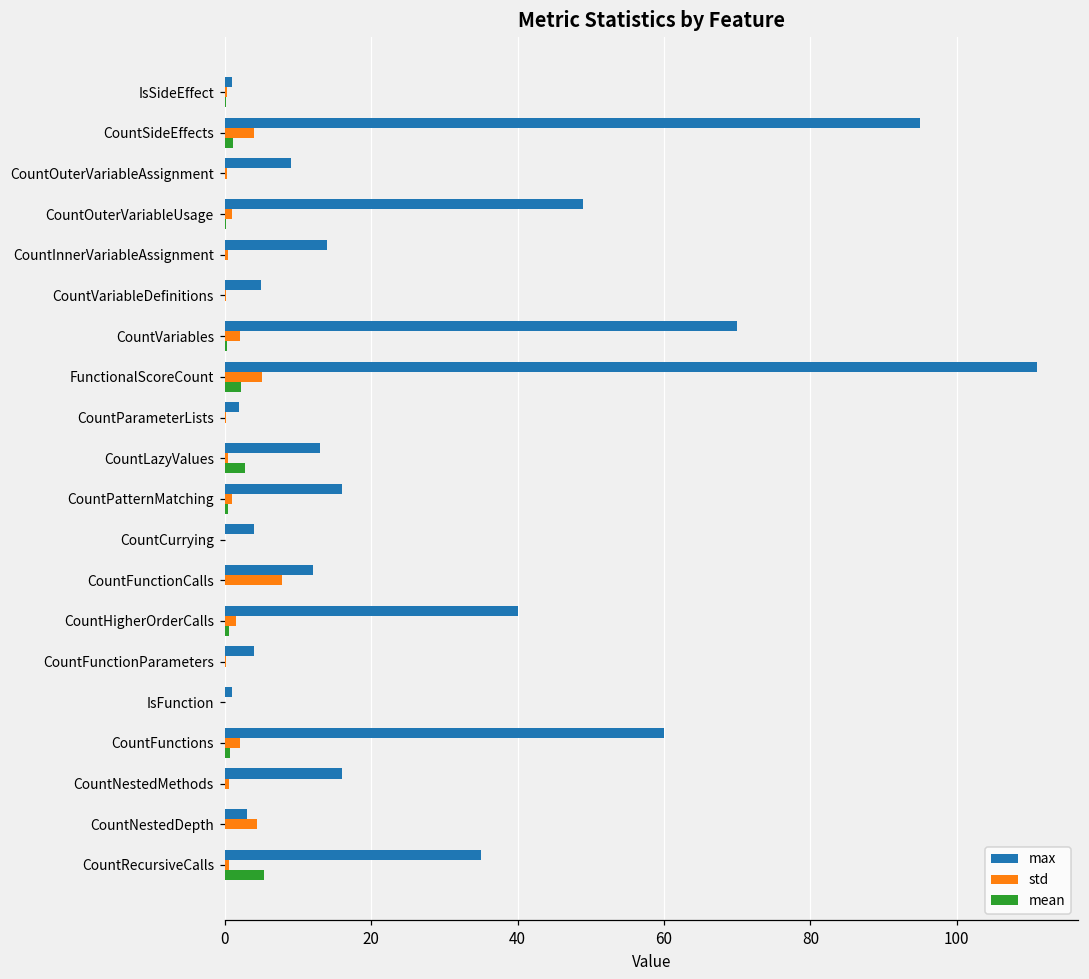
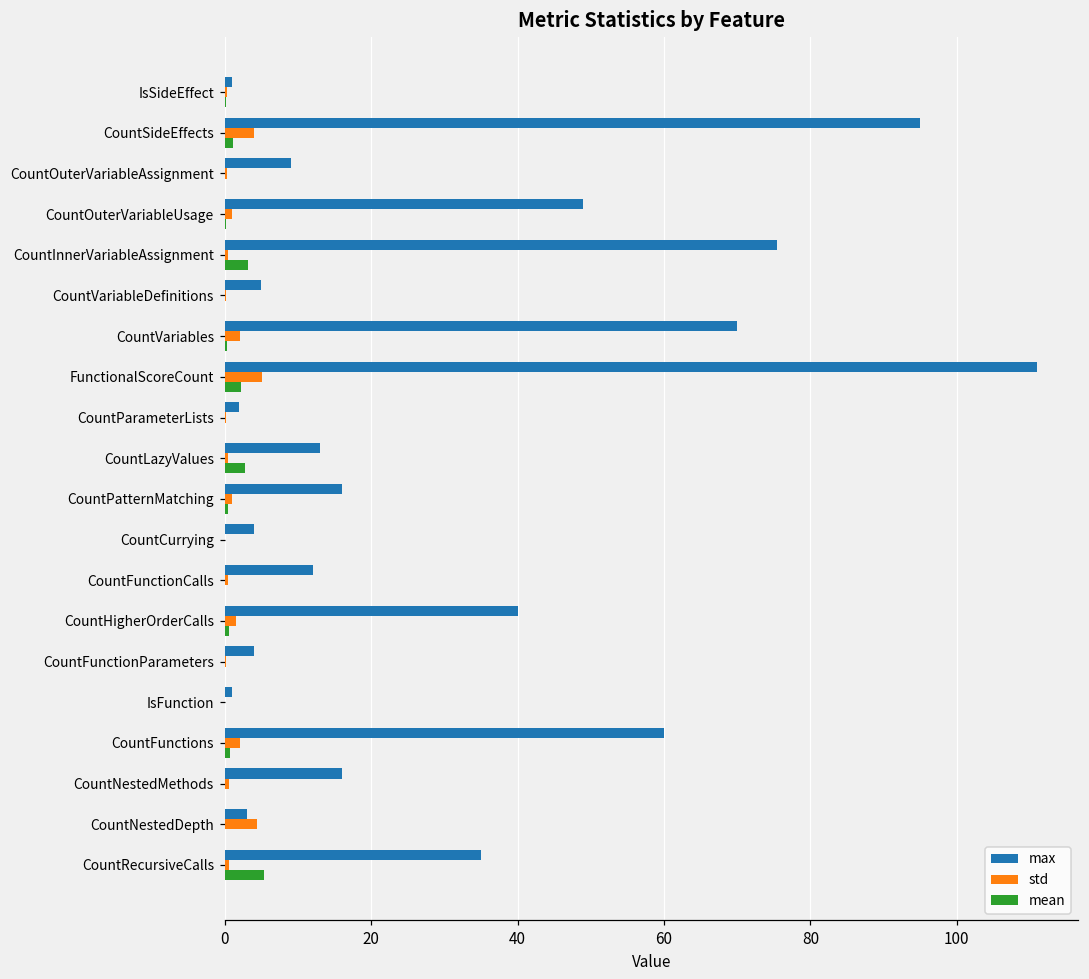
  {
    "max": {
      "IsSideEffect": 1,
      "CountSideEffects": 95,
      "CountOuterVariableAssignment": 9,
      "CountOuterVariableUsage": 49,
-     "CountInnerVariableAssignment": 14,
+     "CountInnerVariableAssignment": 76,
      "CountVariableDefinitions": 5,
      "CountVariables": 70,
      "FunctionalScoreCount": 111,
      "CountParameterLists": 2,
      "CountLazyValues": 13,
      "CountPatternMatching": 16,
      "CountCurrying": 4,
      "CountFunctionCalls": 12,
      "CountHigherOrderCalls": 40,
      "CountFunctionParameters": 4,
      "IsFunction": 1,
      "CountFunctions": 60,
      "CountNestedMethods": 16,
      "CountNestedDepth": 3,
      "CountRecursiveCalls": 35
    },
    "std": {
      "CountSideEffects": 4,
      "CountOuterVariableUsage": 1,
      "CountInnerVariableAssignment": 0,
      "CountVariables": 2,
      "FunctionalScoreCount": 5,
      "CountLazyValues": 0,
      "CountPatternMatching": 1,
-     "CountFunctionCalls": 8,
+     "CountFunctionCalls": 0,
      "CountHigherOrderCalls": 2,
      "CountFunctions": 2,
      "CountNestedMethods": 1,
      "CountNestedDepth": 4,
      "CountRecursiveCalls": 1
    },
    "mean": {
      "CountSideEffects": 1,
-     "CountInnerVariableAssignment": 0,
+     "CountInnerVariableAssignment": 3,
      "FunctionalScoreCount": 2,
      "CountLazyValues": 3,
      "CountPatternMatching": 0,
      "CountHigherOrderCalls": 1,
      "CountFunctions": 1,
      "CountRecursiveCalls": 5
    }
  }
